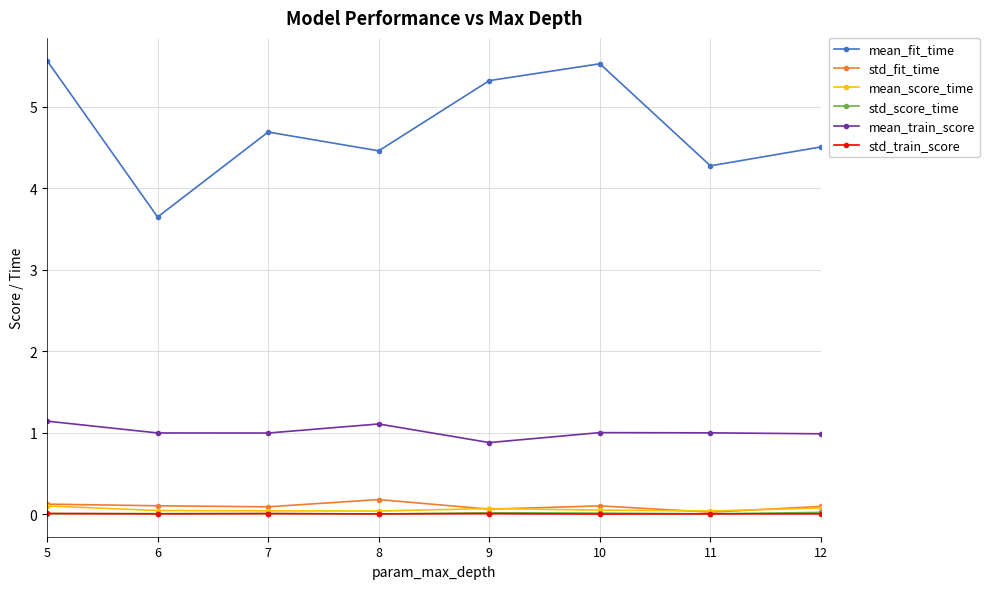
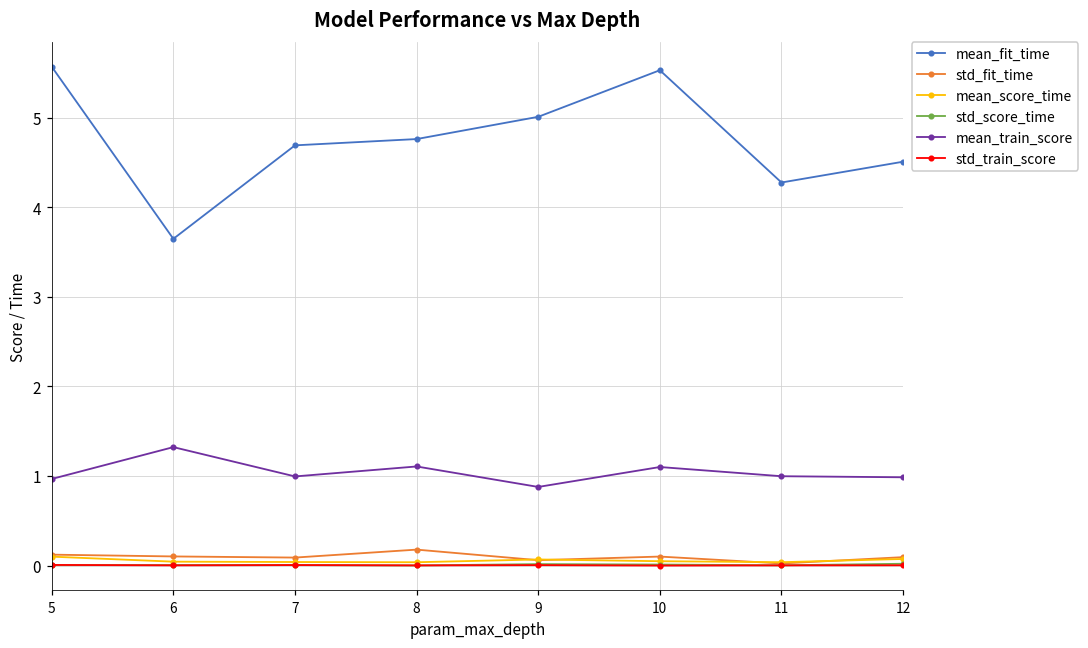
  {
    "mean_fit_time": {
      "5": 5.6,
      "6": 3.6,
      "7": 4.7,
-     "8": 4.5,
-     "9": 5.3,
+     "8": 4.8,
+     "9": 5.0,
      "10": 5.5,
      "11": 4.3,
      "12": 4.5
    },
    "std_fit_time": {
      "6": 0.1,
      "7": 0.1,
      "8": 0.2,
      "10": 0.1
    },
    "mean_score_time": {
      "6": 0.0,
      "7": 0.0,
      "8": 0.0,
      "10": 0.0
    },
    "mean_train_score": {
-     "5": 1.1,
-     "6": 1.0,
+     "5": 1.0,
+     "6": 1.3,
      "7": 1.0,
      "8": 1.1,
      "9": 0.9,
-     "10": 1.0,
+     "10": 1.1,
      "11": 1.0,
      "12": 1.0
    }
  }
